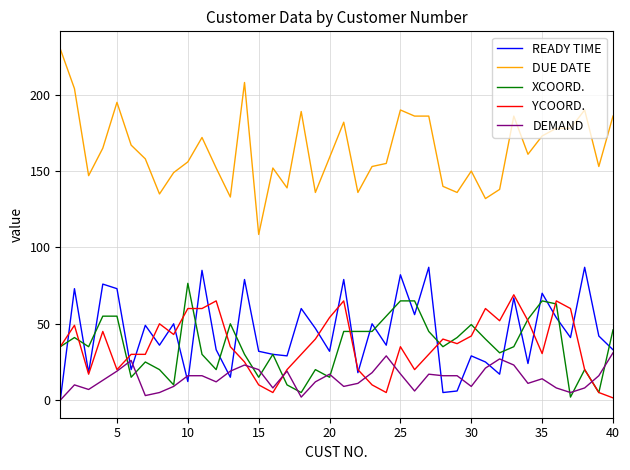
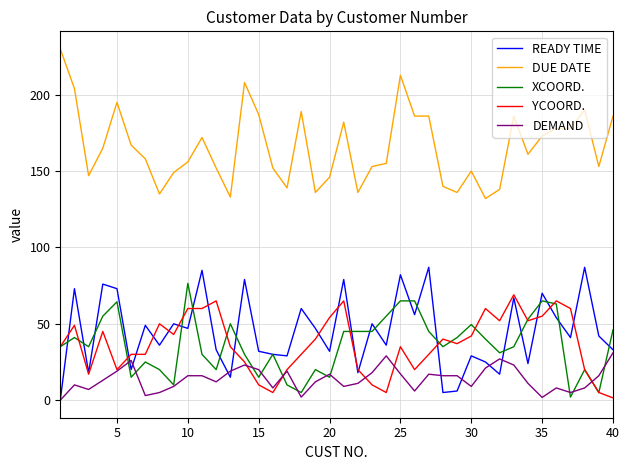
  {
    "READY TIME": {
      "5": 73,
-     "10": 12,
+     "10": 47,
      "15": 32,
      "20": 32,
      "25": 82,
      "30": 29,
      "35": 70,
      "40": 33
    },
    "DUE DATE": {
      "5": 195,
      "10": 156,
-     "15": 109,
-     "20": 159,
-     "25": 190,
+     "15": 187,
+     "20": 146,
+     "25": 213,
      "30": 150,
      "40": 186
    },
    "XCOORD.": {
-     "5": 55,
+     "5": 64,
      "10": 77,
      "15": 15,
      "20": 15,
      "25": 65,
      "30": 50,
      "35": 65,
      "40": 46
    },
    "YCOORD.": {
      "10": 60,
      "15": 10,
      "20": 54,
      "25": 35,
      "30": 42,
-     "35": 31,
+     "35": 55,
      "40": 2
    },
    "DEMAND": {
      "10": 16,
      "15": 20,
      "20": 17,
      "25": 17,
      "30": 9,
-     "35": 14,
+     "35": 2,
      "40": 31
    }
  }
